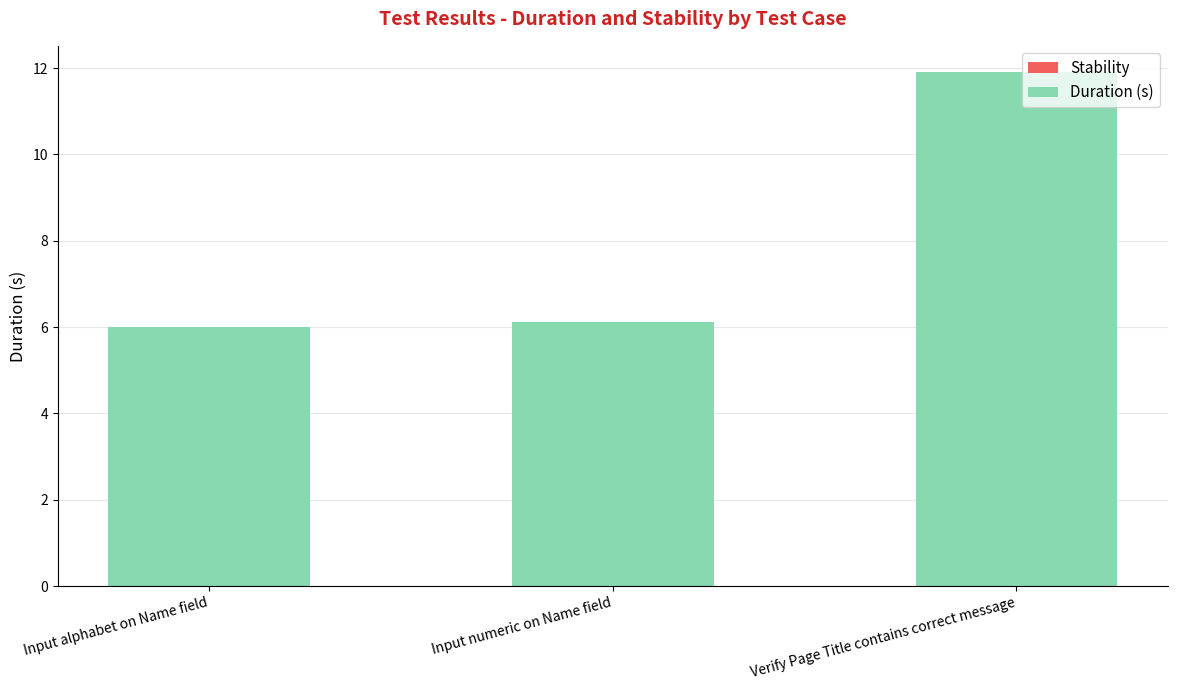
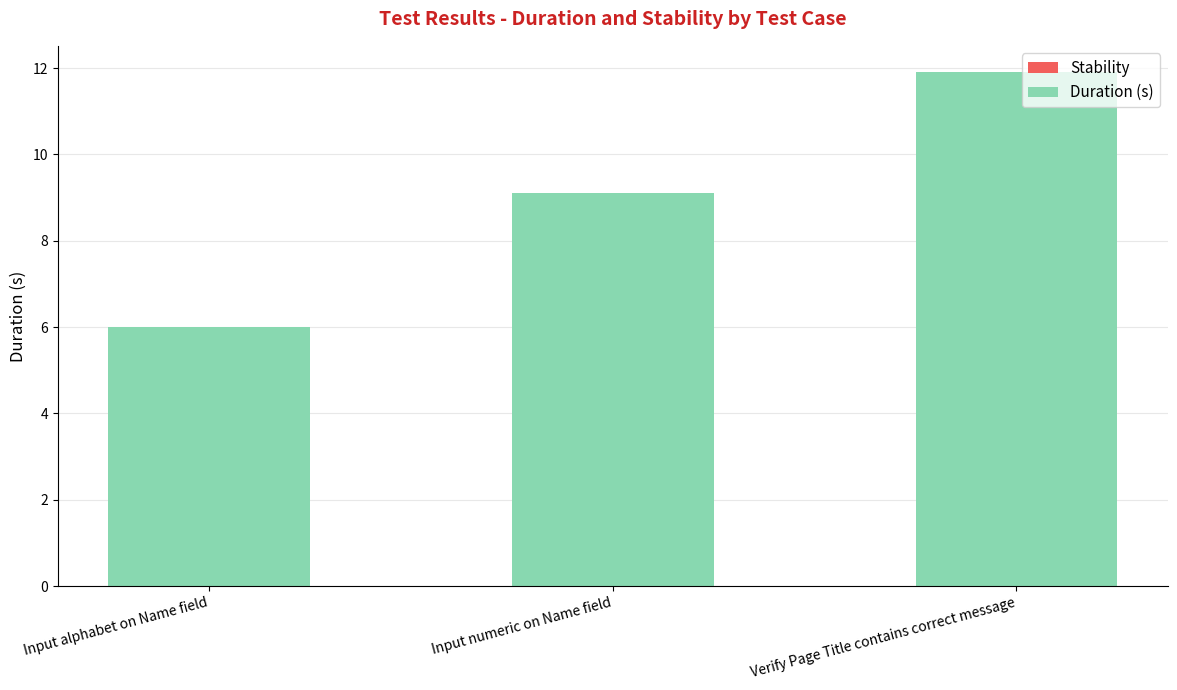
  {
    "Stability": {
      "Input alphabet on Name field": 0.0,
      "Input numeric on Name field": 0.0,
      "Verify Page Title contains correct message": 0.0
    },
    "Duration (s)": {
      "Input alphabet on Name field": 6.0,
-     "Input numeric on Name field": 6.1,
+     "Input numeric on Name field": 9.1,
      "Verify Page Title contains correct message": 11.9
    }
  }
